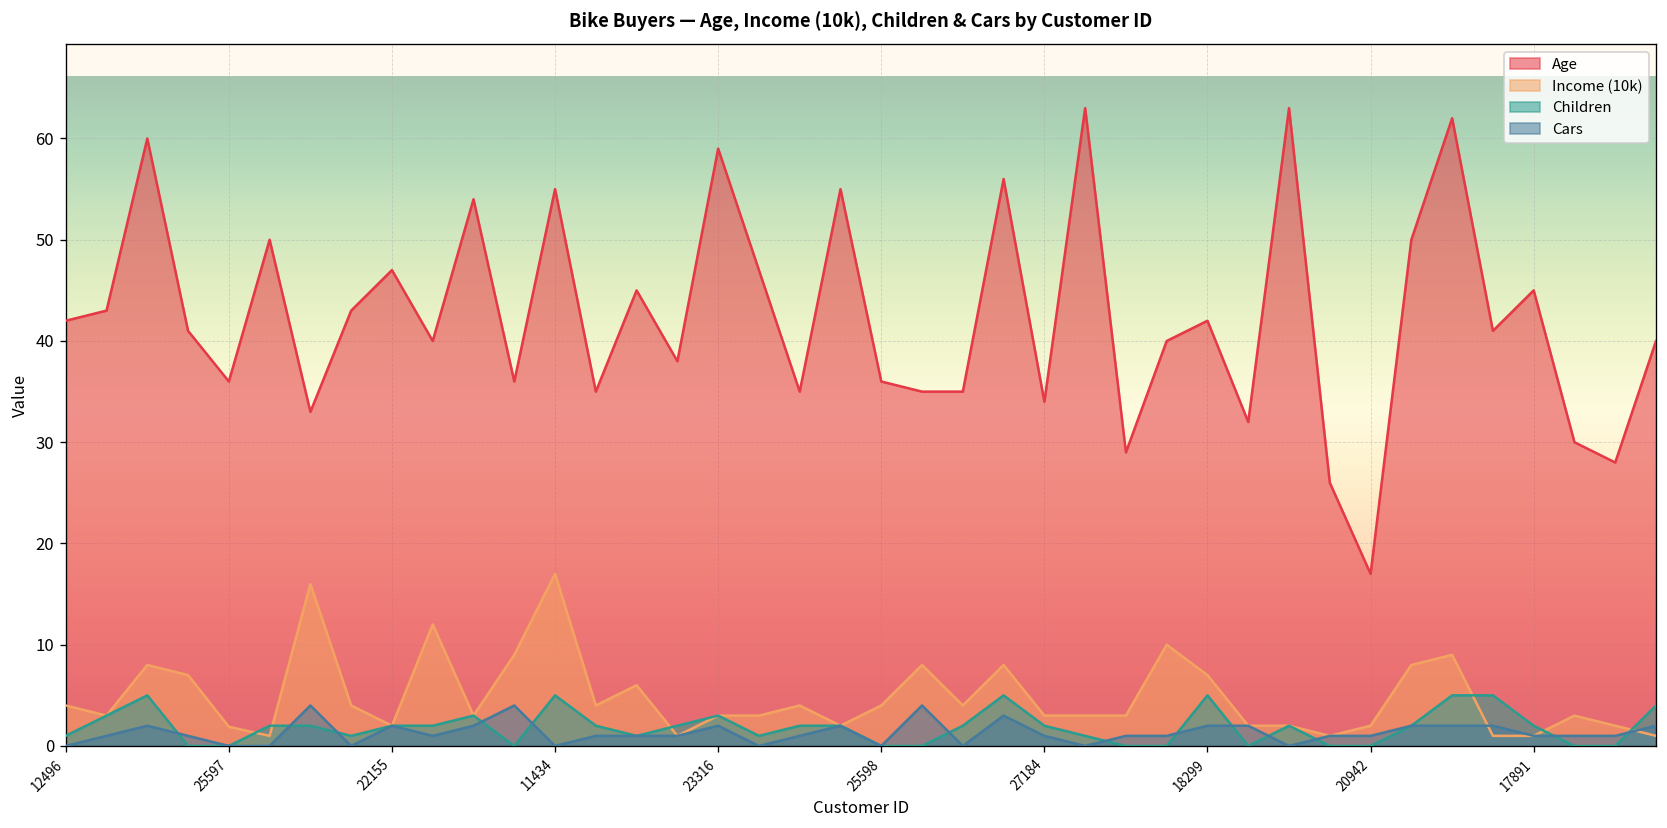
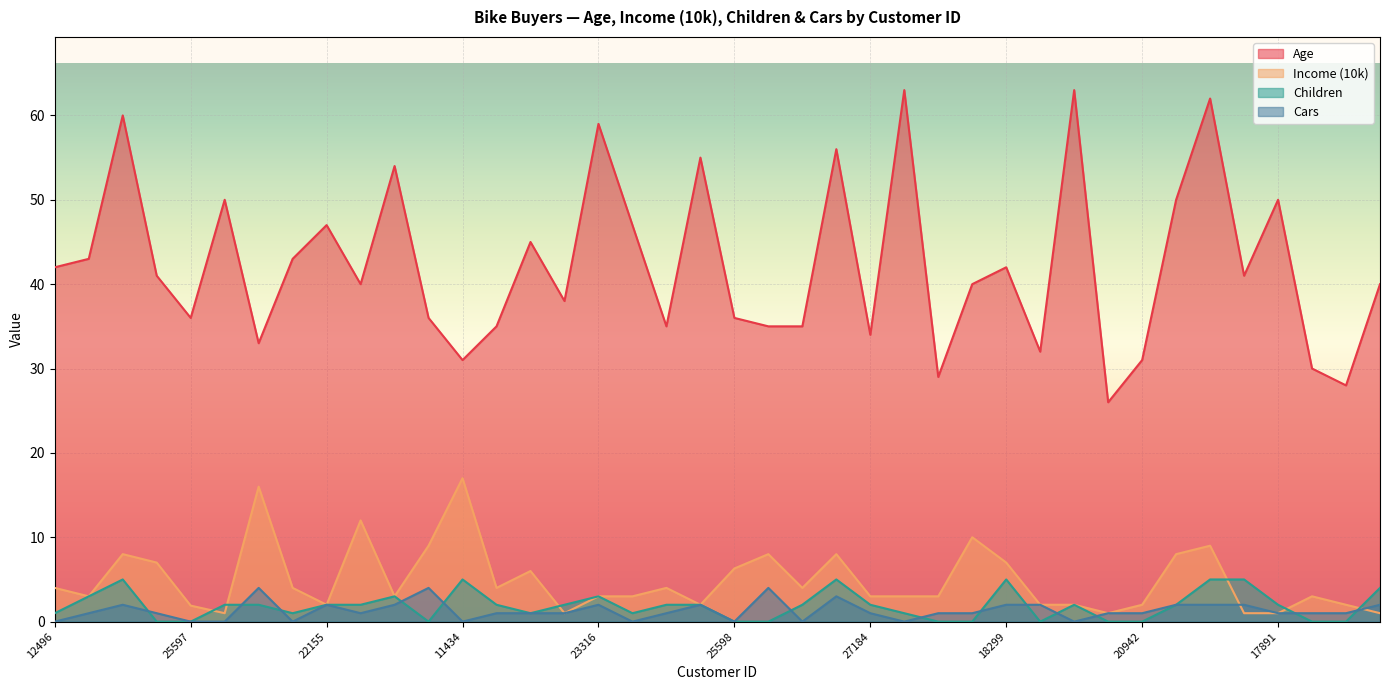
  {
    "Age": {
      "12496": 42,
      "25597": 36,
      "22155": 47,
-     "11434": 55,
+     "11434": 31,
      "23316": 59,
      "25598": 36,
      "27184": 34,
      "18299": 42,
-     "20942": 17,
-     "17891": 45
+     "20942": 31,
+     "17891": 50
    },
    "Income (10k)": {
      "12496": 4,
      "25597": 2,
      "11434": 17,
-     "25598": 4,
+     "25598": 6,
      "27184": 3,
      "18299": 7,
      "20942": 2
    }
  }
